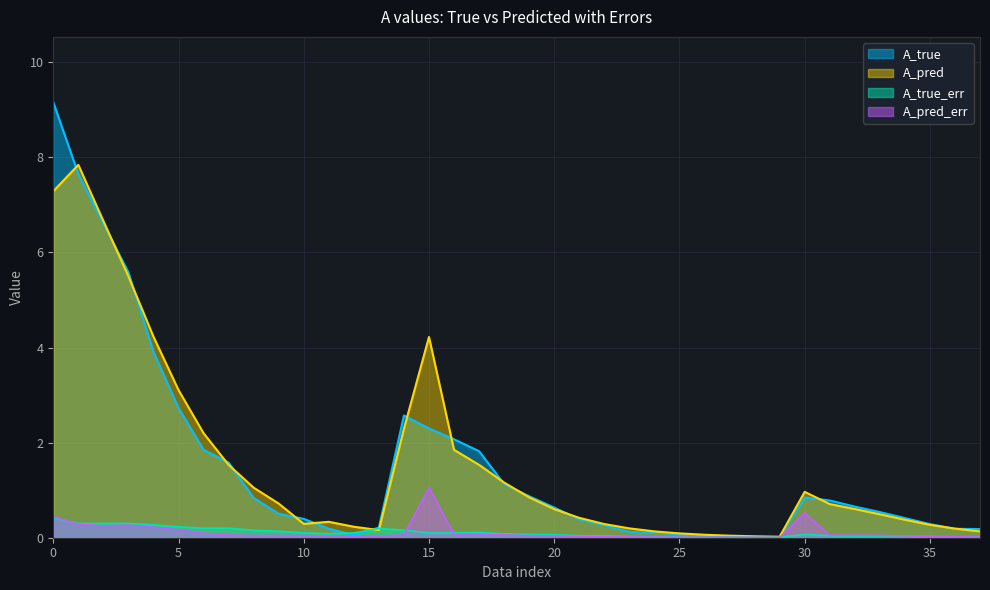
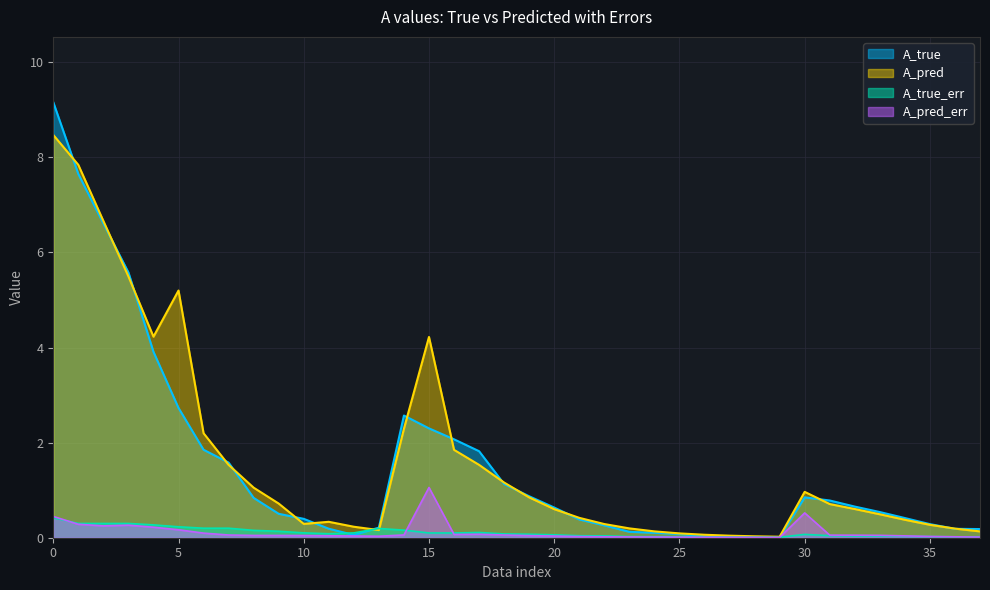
  {
    "A_pred": {
-     "0": 7.3,
-     "5": 3.1,
+     "0": 8.5,
+     "5": 5.2,
      "10": 0.3,
      "15": 4.2,
      "30": 1.0
    },
    "A_pred_err": {
      "5": 0.2,
      "10": 0.0,
      "15": 1.1,
      "30": 0.5
    }
  }
